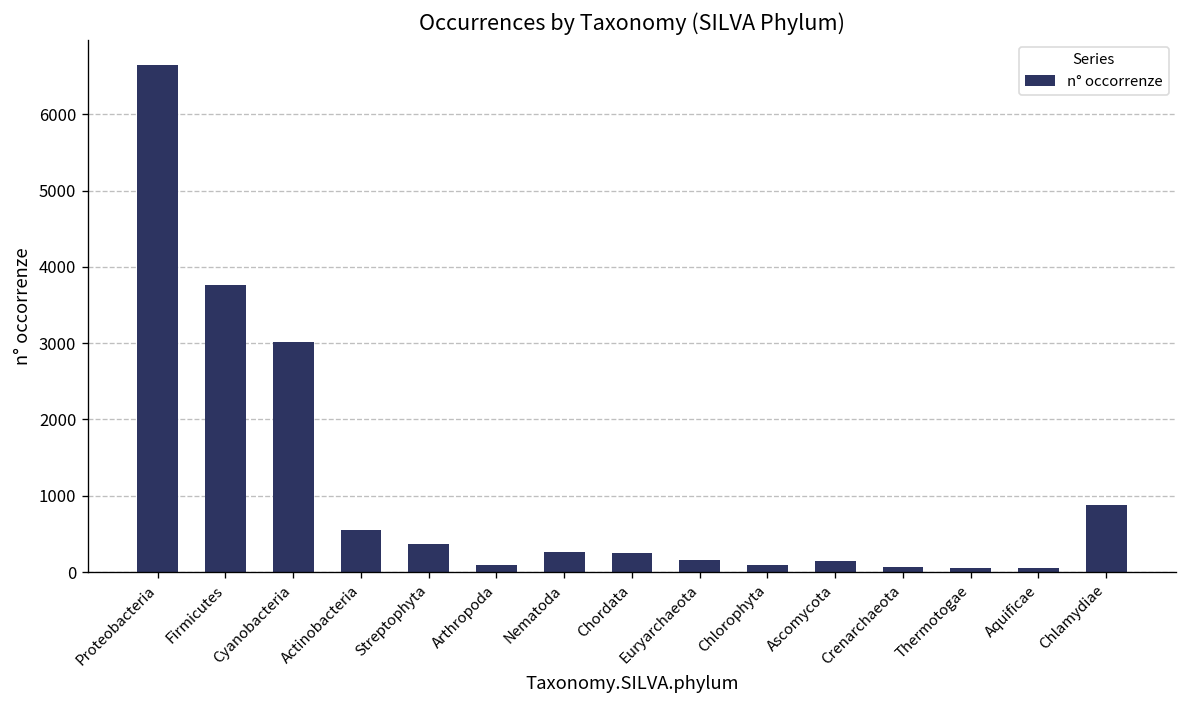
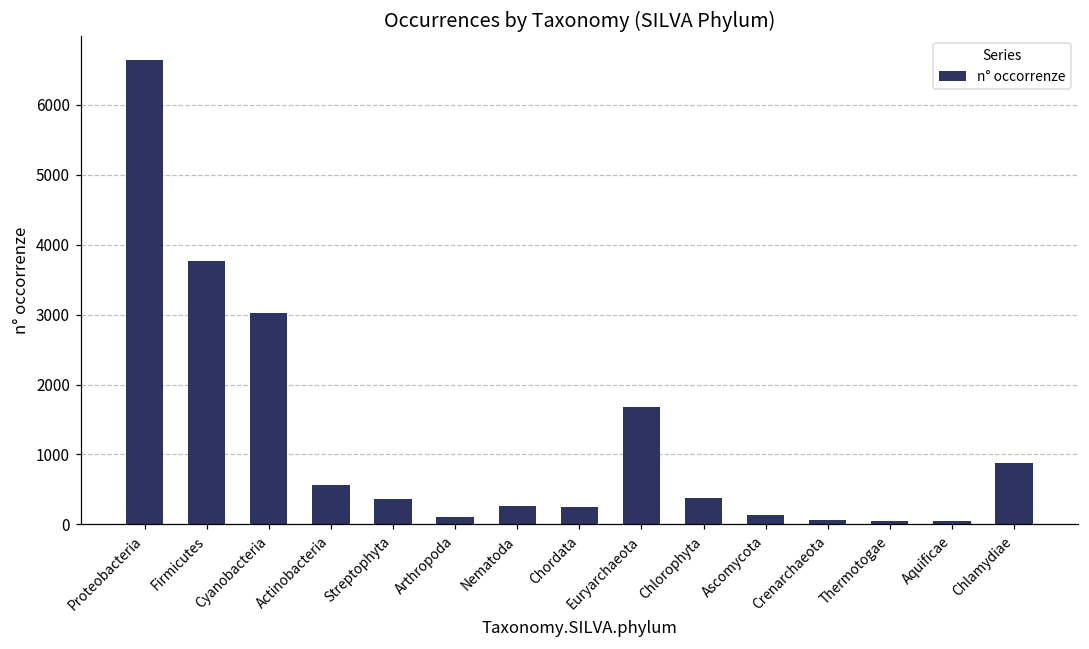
  {
    "Proteobacteria": 6600,
    "Firmicutes": 3800,
    "Cyanobacteria": 3000,
    "Actinobacteria": 600,
    "Streptophyta": 400,
    "Arthropoda": 100,
    "Nematoda": 300,
    "Chordata": 300,
-   "Euryarchaeota": 200,
-   "Chlorophyta": 100,
+   "Euryarchaeota": 1700,
+   "Chlorophyta": 400,
    "Ascomycota": 100,
    "Crenarchaeota": 100,
    "Thermotogae": 100,
    "Aquificae": 0,
    "Chlamydiae": 900
  }
